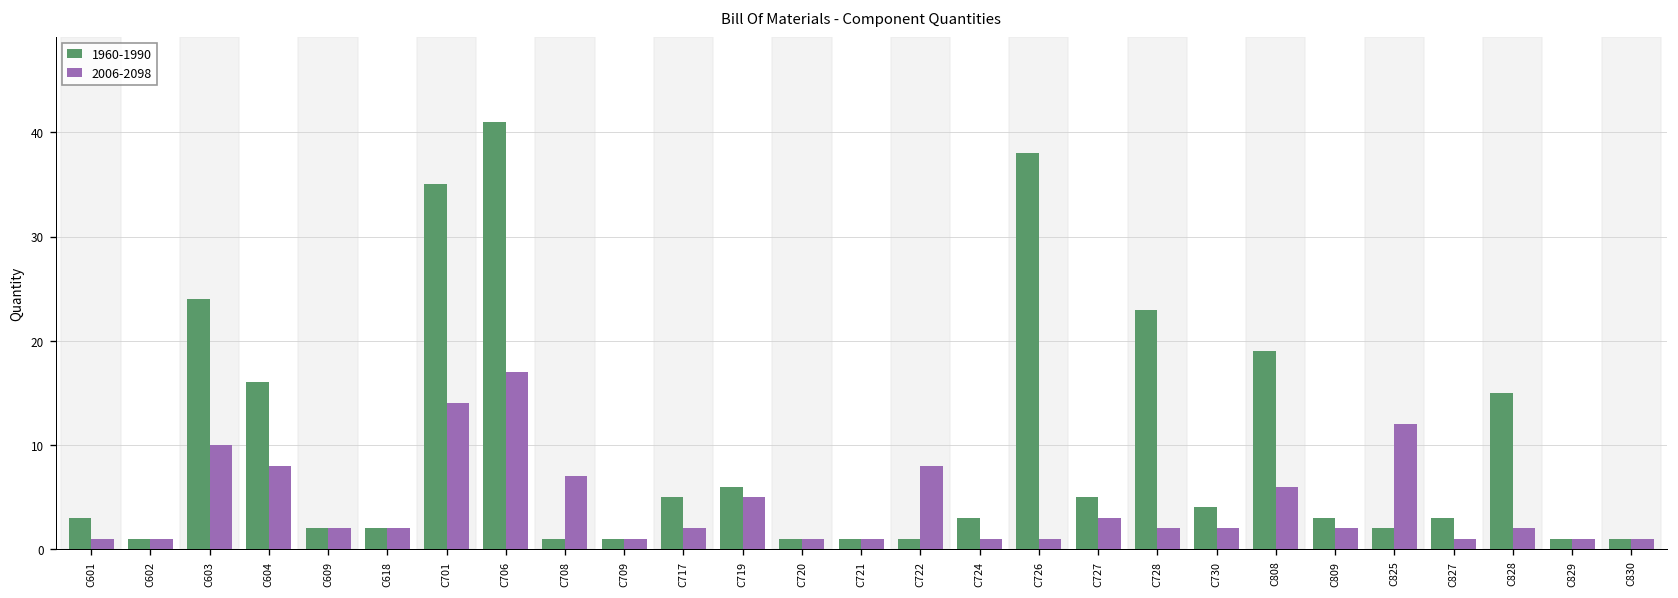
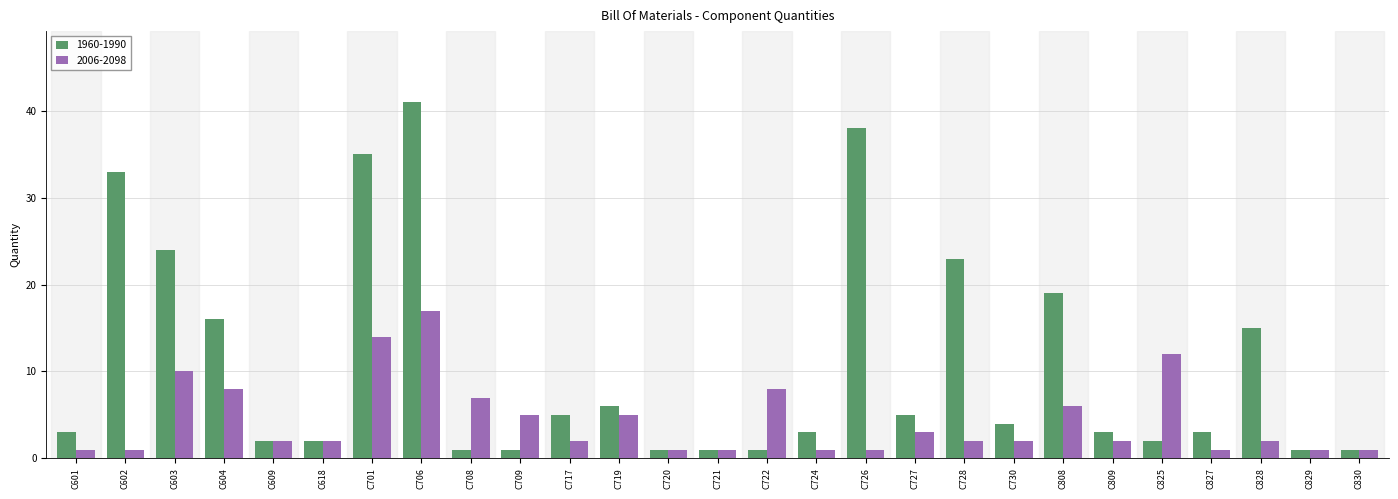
  {
    "1960-1990": {
      "C601": 3,
-     "C602": 1,
+     "C602": 33,
      "C603": 24,
      "C604": 16,
      "C609": 2,
      "C618": 2,
      "C701": 35,
      "C706": 41,
      "C708": 1,
      "C709": 1,
      "C717": 5,
      "C719": 6,
      "C720": 1,
      "C721": 1,
      "C722": 1,
      "C724": 3,
      "C726": 38,
      "C727": 5,
      "C728": 23,
      "C730": 4,
      "C808": 19,
      "C809": 3,
      "C825": 2,
      "C827": 3,
      "C828": 15,
      "C829": 1,
      "C830": 1
    },
    "2006-2098": {
      "C601": 1,
      "C602": 1,
      "C603": 10,
      "C604": 8,
      "C609": 2,
      "C618": 2,
      "C701": 14,
      "C706": 17,
      "C708": 7,
-     "C709": 1,
+     "C709": 5,
      "C717": 2,
      "C719": 5,
      "C720": 1,
      "C721": 1,
      "C722": 8,
      "C724": 1,
      "C726": 1,
      "C727": 3,
      "C728": 2,
      "C730": 2,
      "C808": 6,
      "C809": 2,
      "C825": 12,
      "C827": 1,
      "C828": 2,
      "C829": 1,
      "C830": 1
    }
  }
